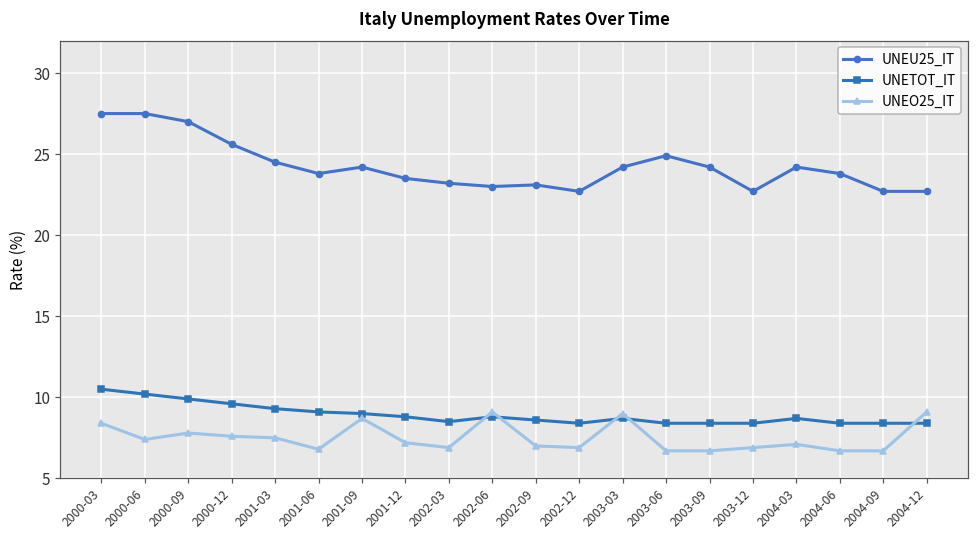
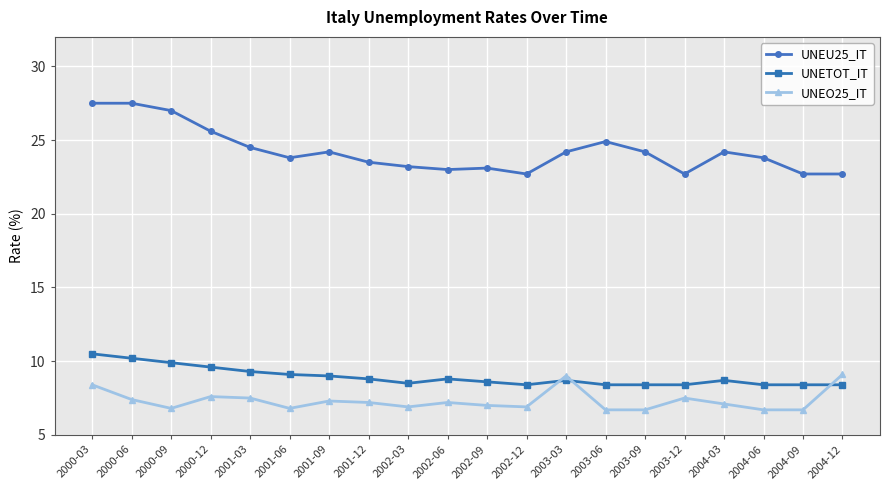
  {
    "UNEO25_IT": {
      "2000-03": 8.4,
      "2000-06": 7.4,
-     "2000-09": 7.8,
+     "2000-09": 6.8,
      "2000-12": 7.6,
      "2001-03": 7.5,
      "2001-06": 6.8,
-     "2001-09": 8.7,
+     "2001-09": 7.3,
      "2001-12": 7.2,
      "2002-03": 6.9,
-     "2002-06": 9.1,
+     "2002-06": 7.2,
      "2002-09": 7.0,
      "2002-12": 6.9,
      "2003-03": 9.0,
      "2003-06": 6.7,
      "2003-09": 6.7,
-     "2003-12": 6.9,
+     "2003-12": 7.5,
      "2004-03": 7.1,
      "2004-06": 6.7,
      "2004-09": 6.7,
      "2004-12": 9.1
    }
  }
